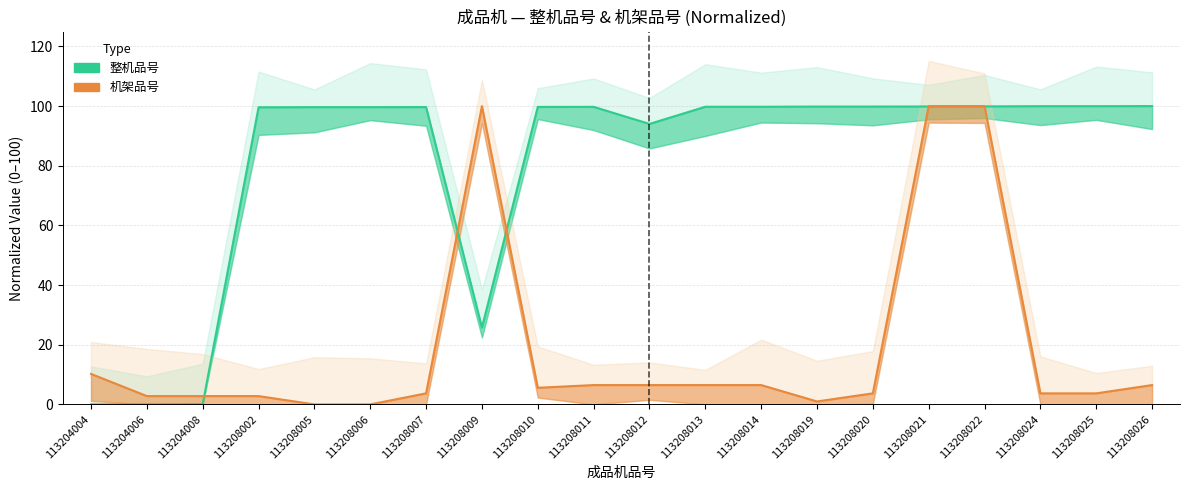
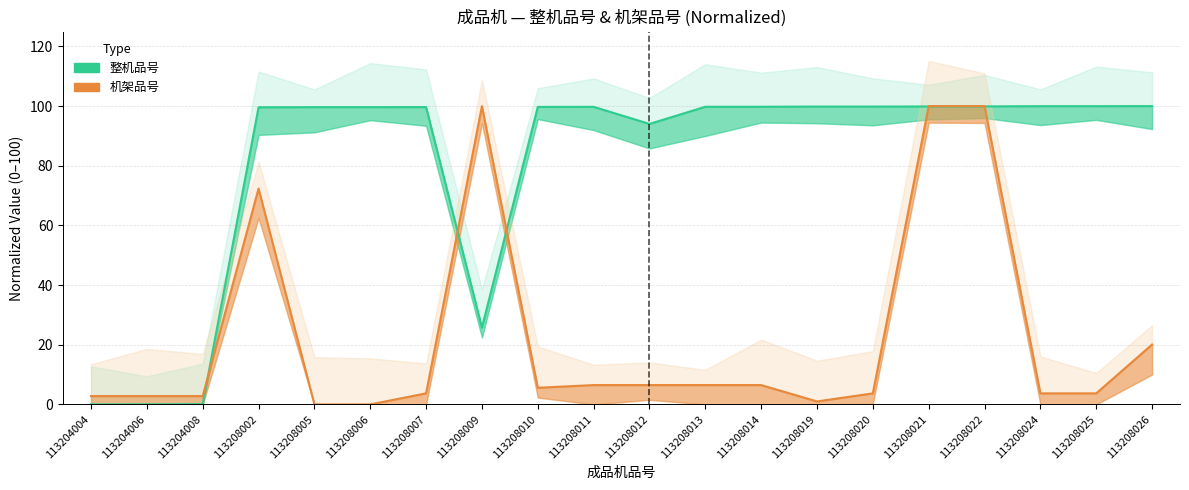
  {
    "整机品号": {
      "113204004": 0,
      "113204006": 0,
      "113204008": 0,
      "113208002": 100,
      "113208005": 100,
      "113208006": 100,
      "113208007": 100,
      "113208009": 26,
      "113208010": 100,
      "113208011": 100,
      "113208012": 94,
      "113208013": 100,
      "113208014": 100,
      "113208019": 100,
      "113208020": 100,
      "113208024": 100,
      "113208025": 100,
      "113208026": 100
    },
    "机架品号": {
-     "113204004": 10,
+     "113204004": 3,
      "113204006": 3,
      "113204008": 3,
-     "113208002": 3,
+     "113208002": 72,
      "113208005": 0,
      "113208006": 0,
      "113208007": 4,
      "113208009": 100,
      "113208010": 6,
      "113208011": 6,
      "113208012": 6,
      "113208013": 6,
      "113208014": 6,
      "113208019": 1,
      "113208020": 4,
      "113208024": 4,
      "113208025": 4,
-     "113208026": 6
+     "113208026": 20
    }
  }
